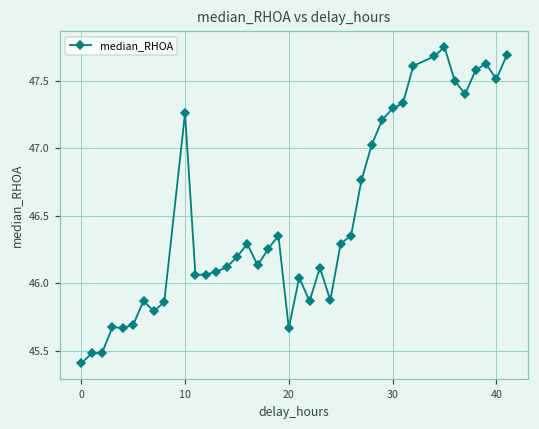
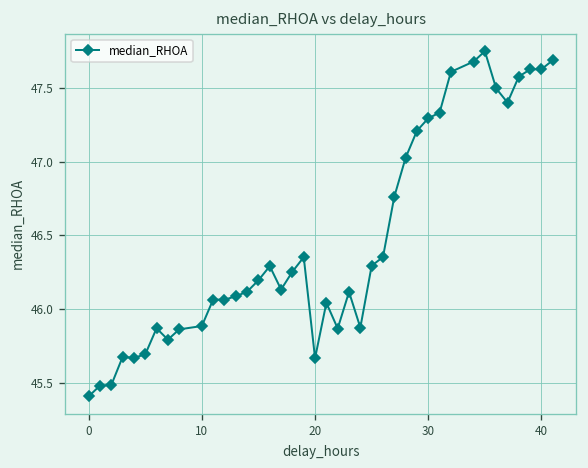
  {
    "0": 45.41,
-   "10": 47.26,
+   "10": 45.88,
    "20": 45.67,
    "30": 47.29,
-   "40": 47.51
+   "40": 47.63
  }
